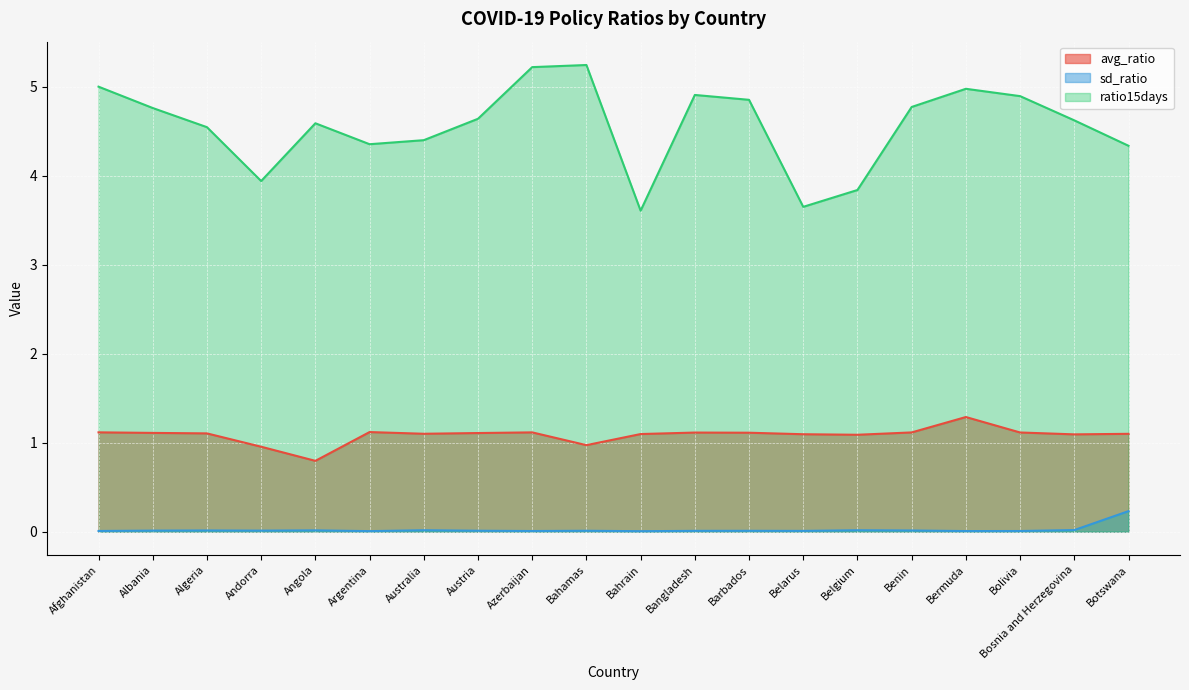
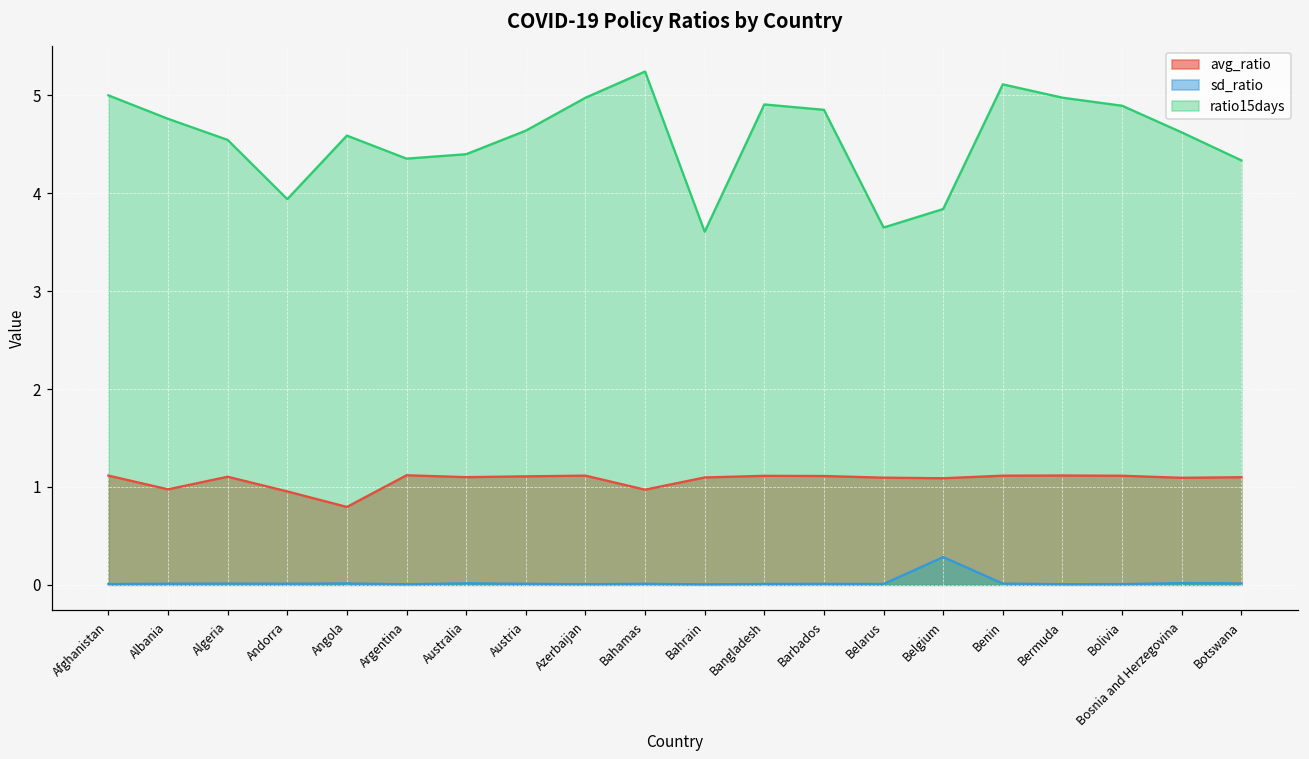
  {
    "avg_ratio": {
      "Afghanistan": 1.1,
-     "Albania": 1.1,
+     "Albania": 1.0,
      "Algeria": 1.1,
      "Andorra": 1.0,
      "Angola": 0.8,
      "Argentina": 1.1,
      "Australia": 1.1,
      "Austria": 1.1,
      "Azerbaijan": 1.1,
      "Bahamas": 1.0,
      "Bahrain": 1.1,
      "Bangladesh": 1.1,
      "Barbados": 1.1,
      "Belarus": 1.1,
      "Belgium": 1.1,
      "Benin": 1.1,
-     "Bermuda": 1.3,
+     "Bermuda": 1.1,
      "Bolivia": 1.1,
      "Bosnia and Herzegovina": 1.1,
      "Botswana": 1.1
    },
    "sd_ratio": {
      "Afghanistan": 0.0,
      "Albania": 0.0,
      "Algeria": 0.0,
      "Andorra": 0.0,
      "Angola": 0.0,
      "Argentina": 0.0,
      "Australia": 0.0,
      "Austria": 0.0,
      "Azerbaijan": 0.0,
      "Bahamas": 0.0,
      "Bahrain": 0.0,
      "Bangladesh": 0.0,
      "Barbados": 0.0,
      "Belarus": 0.0,
-     "Belgium": 0.0,
+     "Belgium": 0.3,
      "Benin": 0.0,
      "Bermuda": 0.0,
      "Bolivia": 0.0,
      "Bosnia and Herzegovina": 0.0,
-     "Botswana": 0.2
+     "Botswana": 0.0
    },
    "ratio15days": {
      "Afghanistan": 5.0,
      "Albania": 4.8,
      "Algeria": 4.5,
      "Andorra": 3.9,
      "Angola": 4.6,
      "Argentina": 4.4,
      "Australia": 4.4,
      "Austria": 4.6,
-     "Azerbaijan": 5.2,
+     "Azerbaijan": 5.0,
      "Bahamas": 5.2,
      "Bahrain": 3.6,
      "Bangladesh": 4.9,
      "Barbados": 4.9,
      "Belarus": 3.7,
      "Belgium": 3.8,
-     "Benin": 4.8,
+     "Benin": 5.1,
      "Bermuda": 5.0,
      "Bolivia": 4.9,
      "Bosnia and Herzegovina": 4.6,
      "Botswana": 4.3
    }
  }
